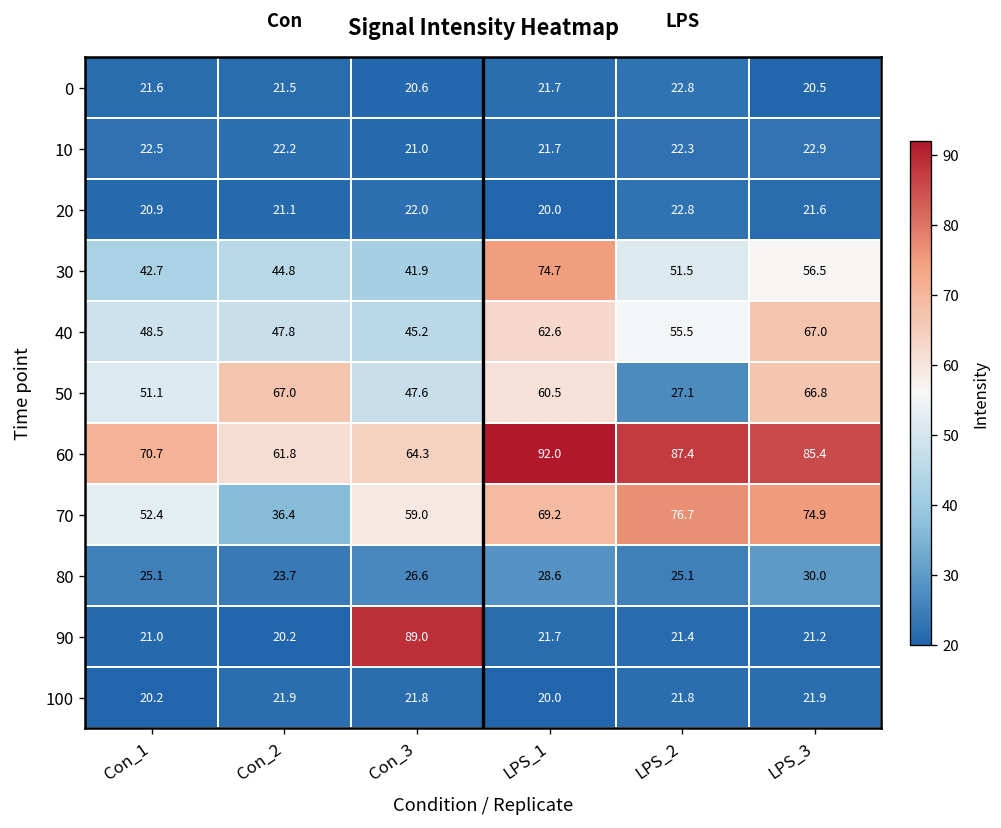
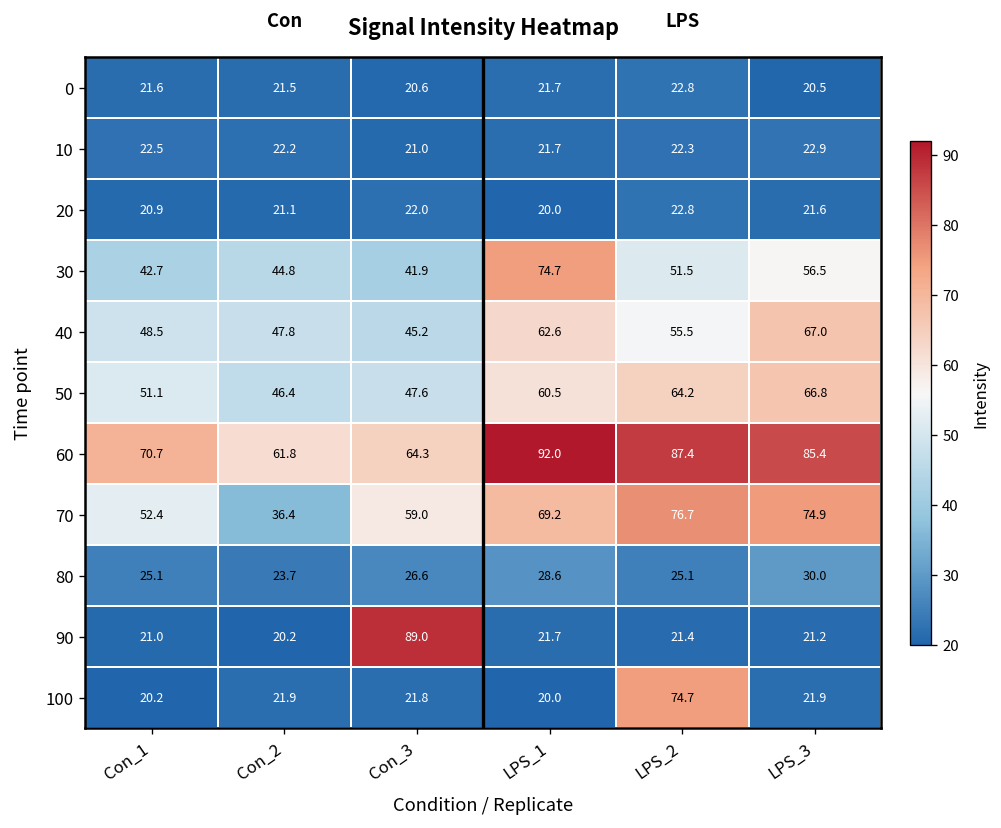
  {
    "0": {
      "Con_1": 21.6,
      "Con_2": 21.5,
      "Con_3": 20.6,
      "LPS_1": 21.7,
      "LPS_2": 22.8,
      "LPS_3": 20.5
    },
    "10": {
      "Con_1": 22.5,
      "Con_2": 22.2,
      "Con_3": 21.0,
      "LPS_1": 21.7,
      "LPS_2": 22.3,
      "LPS_3": 22.9
    },
    "20": {
      "Con_1": 20.9,
      "Con_2": 21.1,
      "Con_3": 22.0,
      "LPS_1": 20.0,
      "LPS_2": 22.8,
      "LPS_3": 21.6
    },
    "30": {
      "Con_1": 42.7,
      "Con_2": 44.8,
      "Con_3": 41.9,
      "LPS_1": 74.7,
      "LPS_2": 51.5,
      "LPS_3": 56.5
    },
    "40": {
      "Con_1": 48.5,
      "Con_2": 47.8,
      "Con_3": 45.2,
      "LPS_1": 62.6,
      "LPS_2": 55.5,
      "LPS_3": 67.0
    },
    "50": {
      "Con_1": 51.1,
-     "Con_2": 67.0,
+     "Con_2": 46.4,
      "Con_3": 47.6,
      "LPS_1": 60.5,
-     "LPS_2": 27.1,
+     "LPS_2": 64.2,
      "LPS_3": 66.8
    },
    "60": {
      "Con_1": 70.7,
      "Con_2": 61.8,
      "Con_3": 64.3,
      "LPS_1": 92.0,
      "LPS_2": 87.4,
      "LPS_3": 85.4
    },
    "70": {
      "Con_1": 52.4,
      "Con_2": 36.4,
      "Con_3": 59.0,
      "LPS_1": 69.2,
      "LPS_2": 76.7,
      "LPS_3": 74.9
    },
    "80": {
      "Con_1": 25.1,
      "Con_2": 23.7,
      "Con_3": 26.6,
      "LPS_1": 28.6,
      "LPS_2": 25.1,
      "LPS_3": 30.0
    },
    "90": {
      "Con_1": 21.0,
      "Con_2": 20.2,
      "Con_3": 89.0,
      "LPS_1": 21.7,
      "LPS_2": 21.4,
      "LPS_3": 21.2
    },
    "100": {
      "Con_1": 20.2,
      "Con_2": 21.9,
      "Con_3": 21.8,
      "LPS_1": 20.0,
-     "LPS_2": 21.8,
+     "LPS_2": 74.7,
      "LPS_3": 21.9
    }
  }
